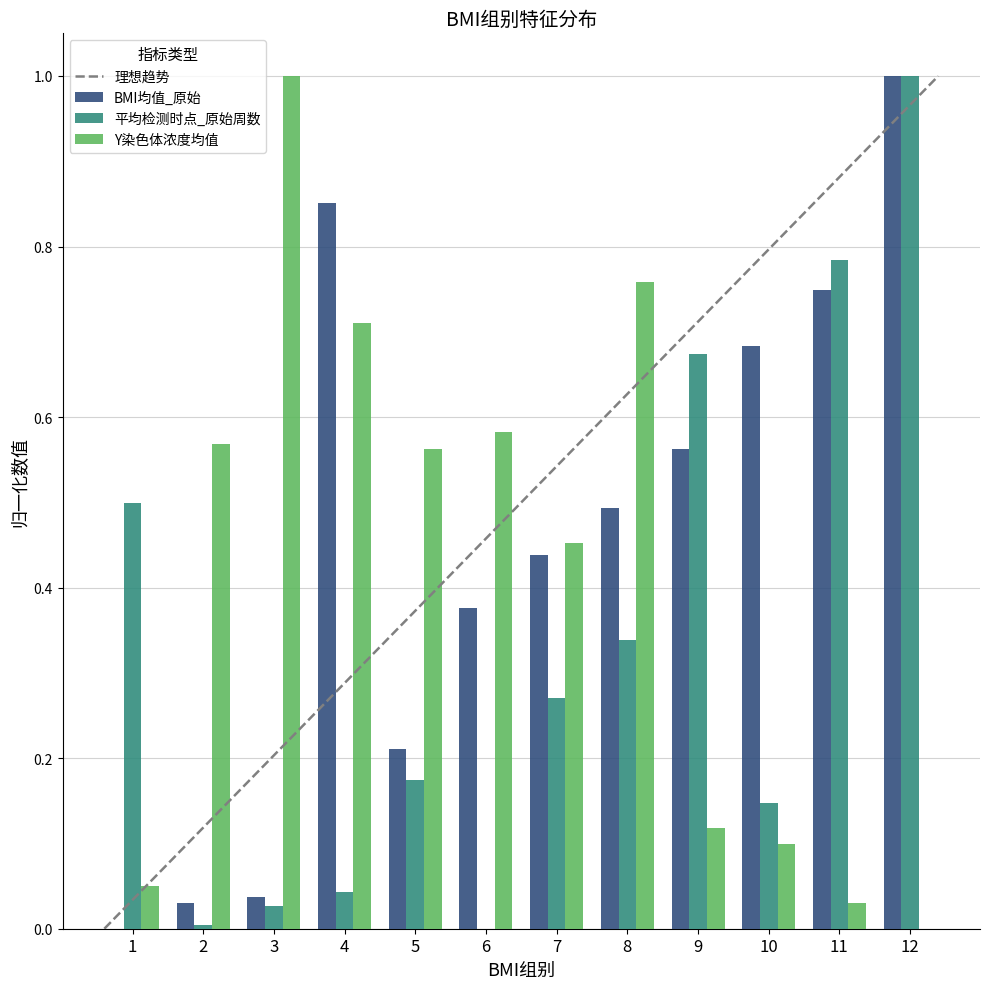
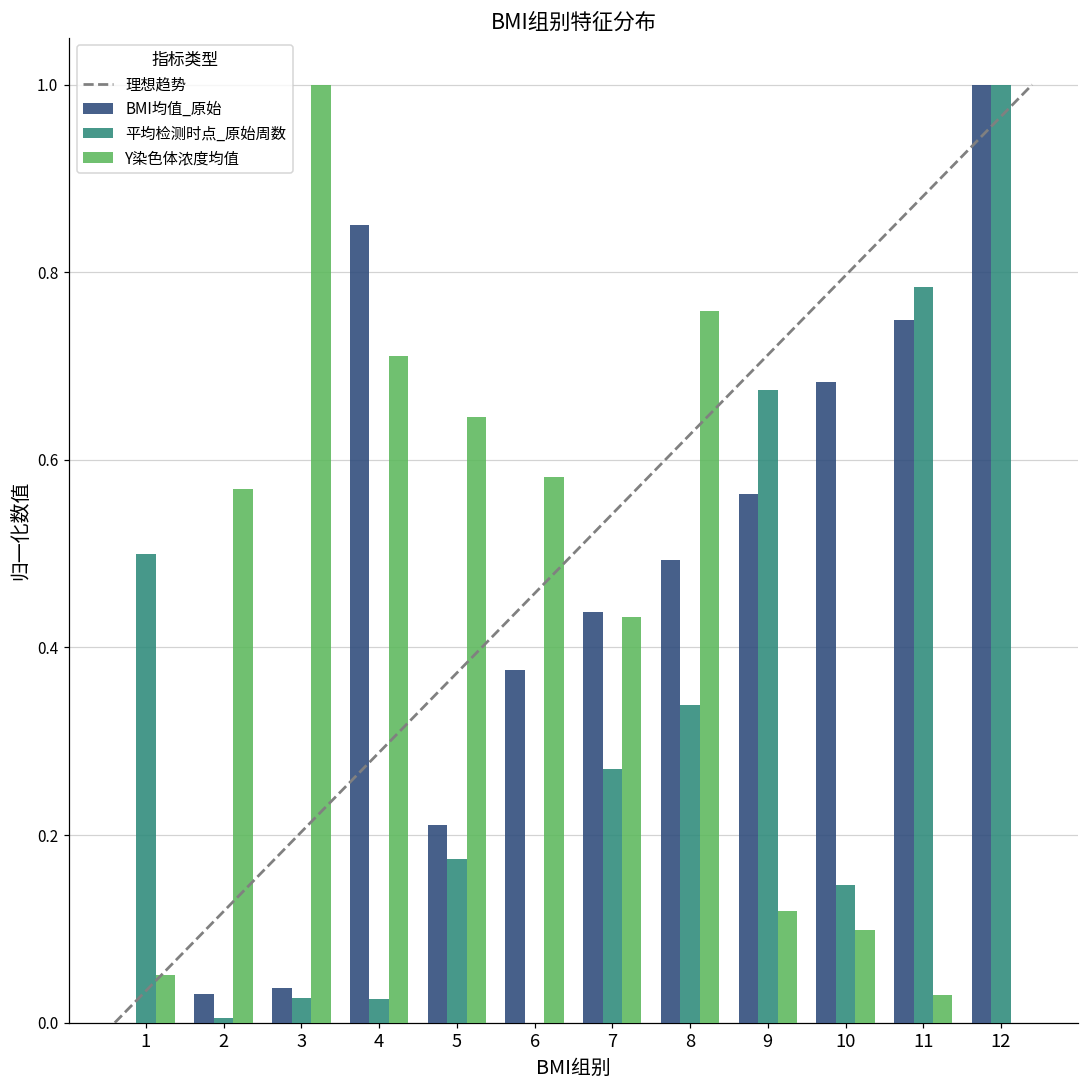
  {
    "BMI均值_原始": {
      "1": 0.00,
      "2": 0.03,
      "3": 0.04,
      "4": 0.85,
      "5": 0.21,
      "6": 0.38,
      "7": 0.44,
      "8": 0.49,
      "9": 0.56,
      "10": 0.68,
      "11": 0.75,
      "12": 1.00
    },
    "平均检测时点_原始周数": {
      "1": 0.50,
      "2": 0.00,
      "3": 0.03,
-     "4": 0.04,
+     "4": 0.02,
      "5": 0.17,
      "6": 0.00,
      "7": 0.27,
      "8": 0.34,
      "9": 0.67,
      "10": 0.15,
      "11": 0.78,
      "12": 1.00
    },
    "Y染色体浓度均值": {
      "1": 0.05,
      "2": 0.57,
      "3": 1.00,
      "4": 0.71,
-     "5": 0.56,
+     "5": 0.65,
      "6": 0.58,
-     "7": 0.45,
+     "7": 0.43,
      "8": 0.76,
      "9": 0.12,
      "10": 0.10,
      "11": 0.03,
      "12": 0.00
    }
  }
